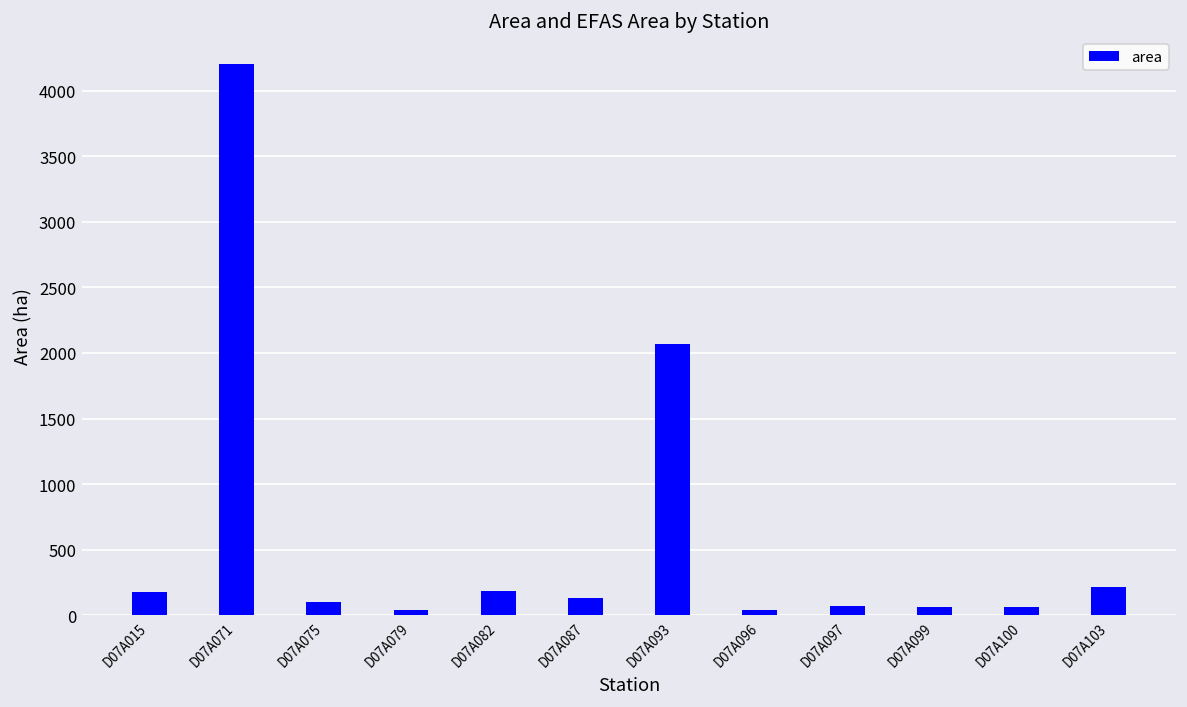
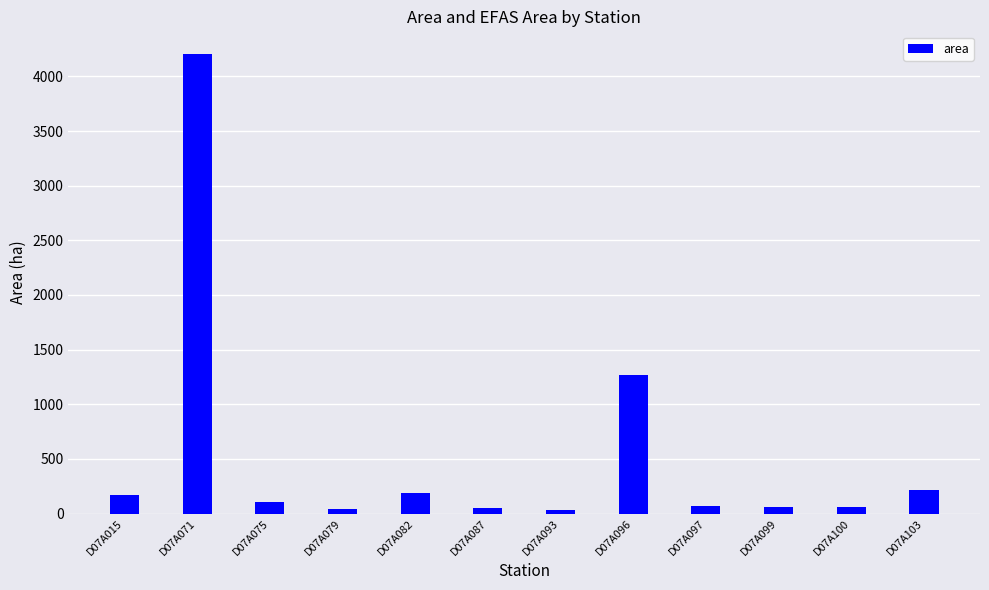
  {
    "D07A015": 170,
    "D07A071": 4200,
    "D07A075": 100,
    "D07A079": 40,
    "D07A082": 180,
-   "D07A087": 130,
-   "D07A093": 2070,
-   "D07A096": 40,
+   "D07A087": 50,
+   "D07A093": 30,
+   "D07A096": 1270,
    "D07A097": 70,
    "D07A099": 60,
    "D07A100": 60,
    "D07A103": 210
  }
